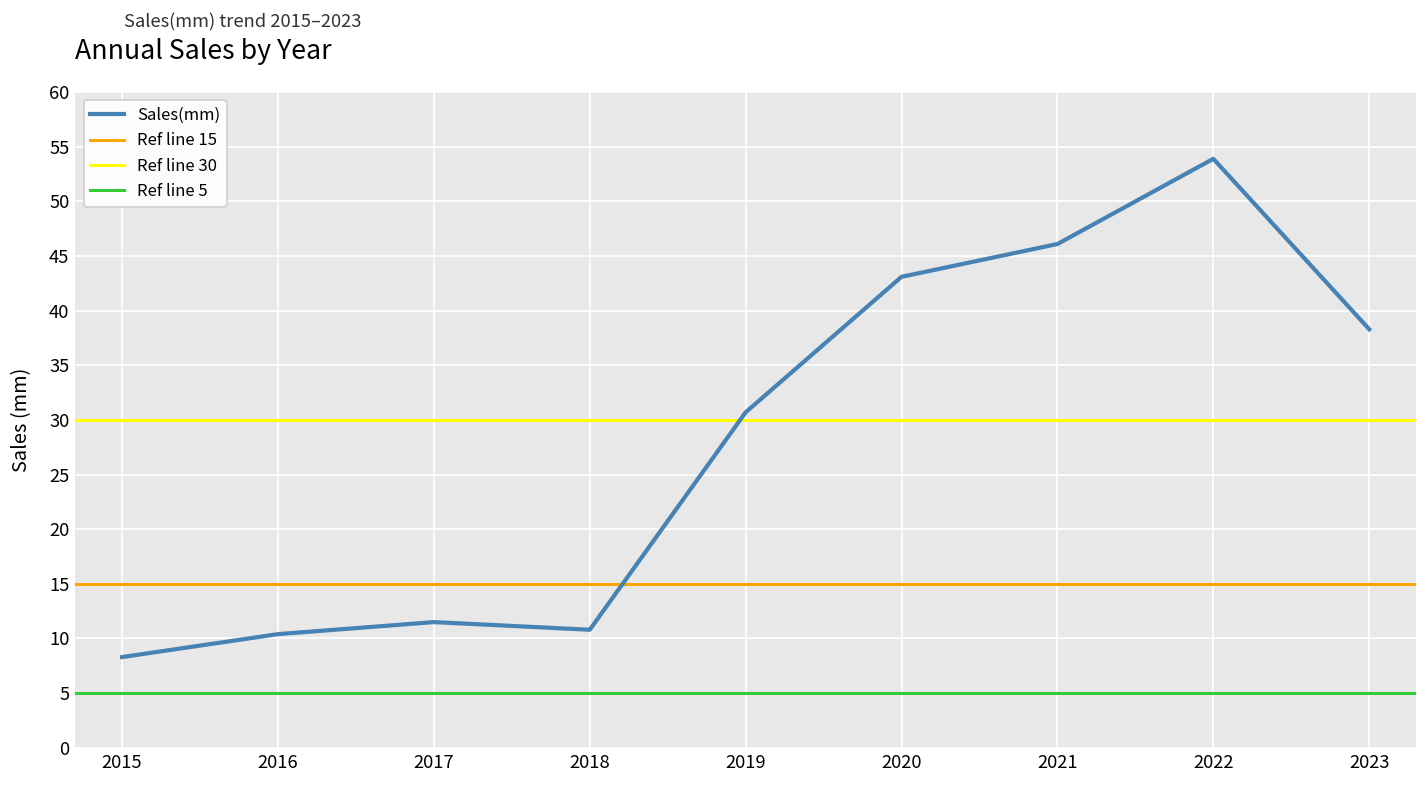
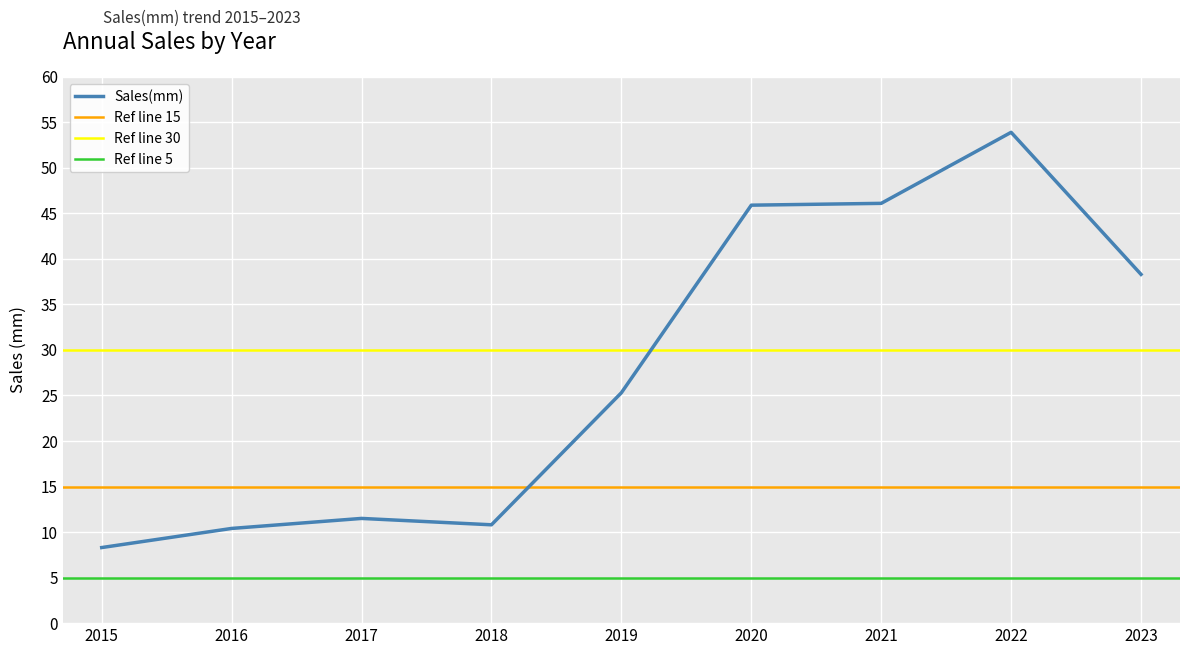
  {
    "2015": 8,
    "2016": 10,
    "2017": 12,
    "2018": 11,
-   "2019": 31,
-   "2020": 43,
+   "2019": 25,
+   "2020": 46,
    "2021": 46,
    "2022": 54,
    "2023": 38
  }
